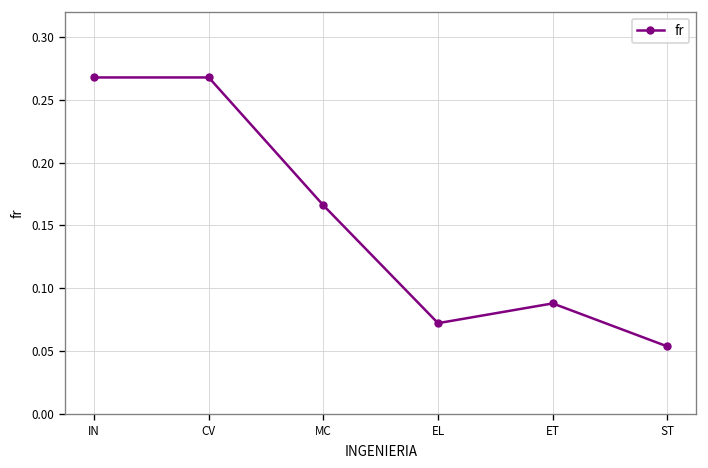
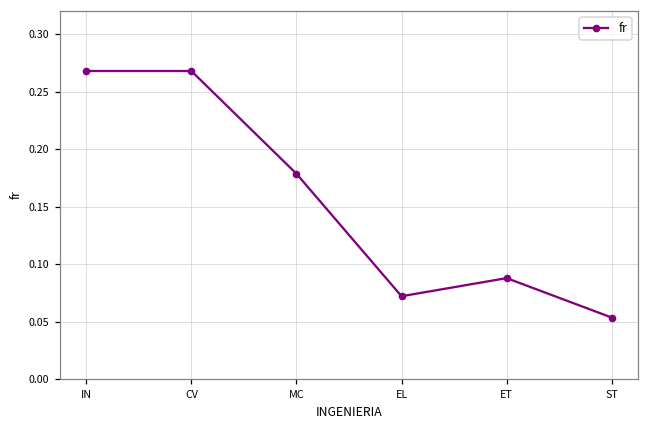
  {
    "IN": 0.268,
    "CV": 0.268,
-   "MC": 0.166,
+   "MC": 0.179,
    "EL": 0.072,
    "ET": 0.088,
    "ST": 0.054
  }
